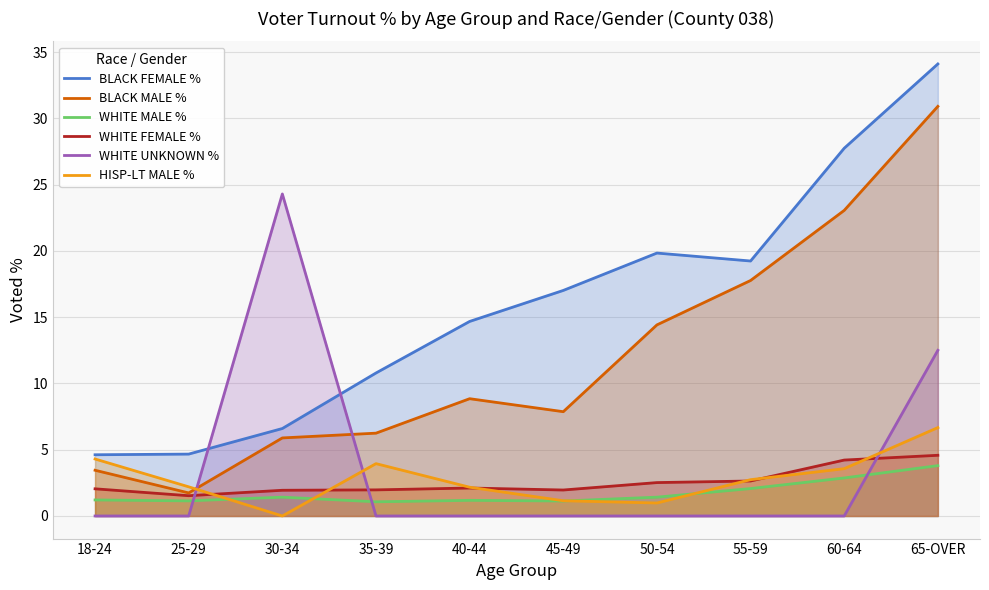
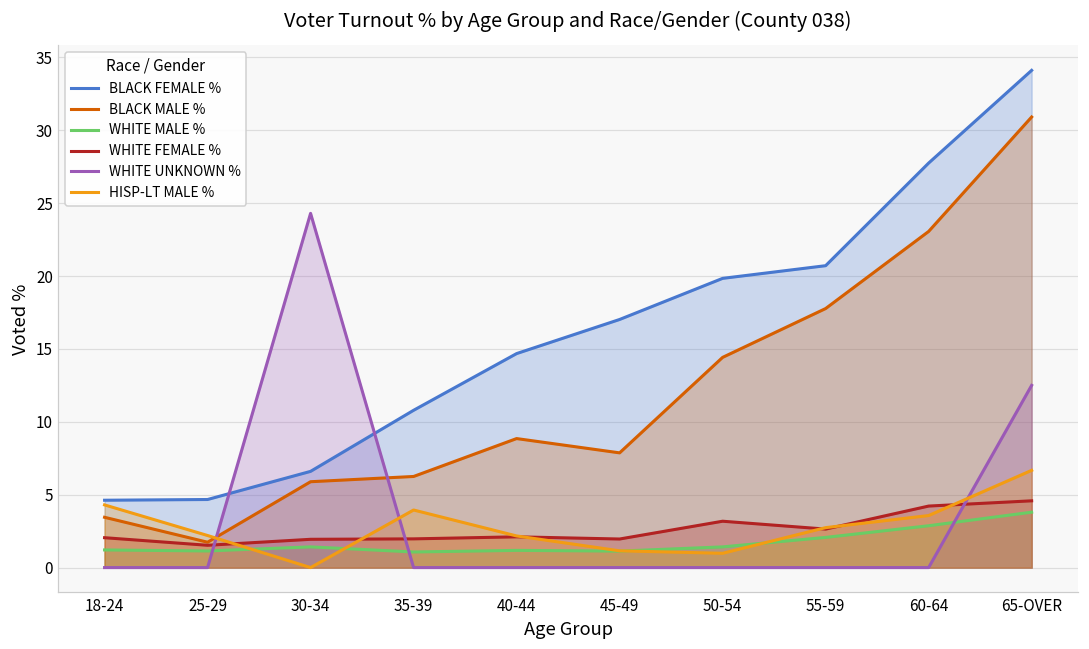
  {
    "BLACK FEMALE %": {
      "18-24": 4.6,
      "25-29": 4.7,
      "30-34": 6.6,
      "35-39": 10.8,
      "40-44": 14.7,
      "45-49": 17.0,
      "50-54": 19.8,
-     "55-59": 19.2,
+     "55-59": 20.7,
      "60-64": 27.8,
      "65-OVER": 34.1
    },
    "BLACK MALE %": {
      "18-24": 3.5,
      "25-29": 1.7,
      "30-34": 5.9,
      "35-39": 6.3,
      "40-44": 8.9,
      "45-49": 7.9,
      "50-54": 14.4,
      "55-59": 17.8,
      "60-64": 23.1,
      "65-OVER": 30.9
    },
    "WHITE MALE %": {
      "18-24": 1.2,
      "25-29": 1.1,
      "30-34": 1.4,
      "35-39": 1.1,
      "40-44": 1.2,
      "50-54": 1.4,
      "55-59": 2.1,
      "60-64": 2.9,
      "65-OVER": 3.8
    },
    "WHITE FEMALE %": {
      "18-24": 2.1,
      "25-29": 1.5,
      "30-34": 1.9,
      "35-39": 2.0,
      "45-49": 2.0,
-     "50-54": 2.5,
+     "50-54": 3.2,
      "60-64": 4.2,
      "65-OVER": 4.6
    },
    "WHITE UNKNOWN %": {
      "18-24": 0.0,
      "25-29": 0.0,
      "30-34": 24.3,
      "35-39": 0.0,
      "40-44": 0.0,
      "45-49": 0.0,
      "50-54": 0.0,
      "55-59": 0.0,
      "60-64": 0.0,
      "65-OVER": 12.5
    },
    "HISP-LT MALE %": {
      "18-24": 4.3,
      "25-29": 2.2,
      "30-34": 0.0,
      "35-39": 4.0,
      "50-54": 1.0,
      "60-64": 3.6,
      "65-OVER": 6.7
    }
  }
